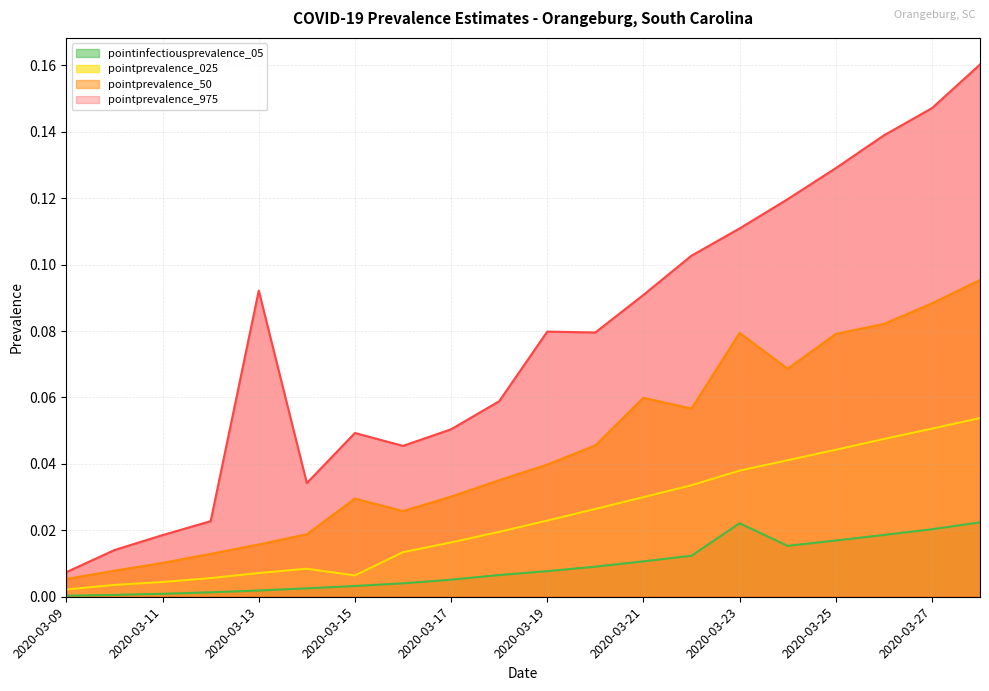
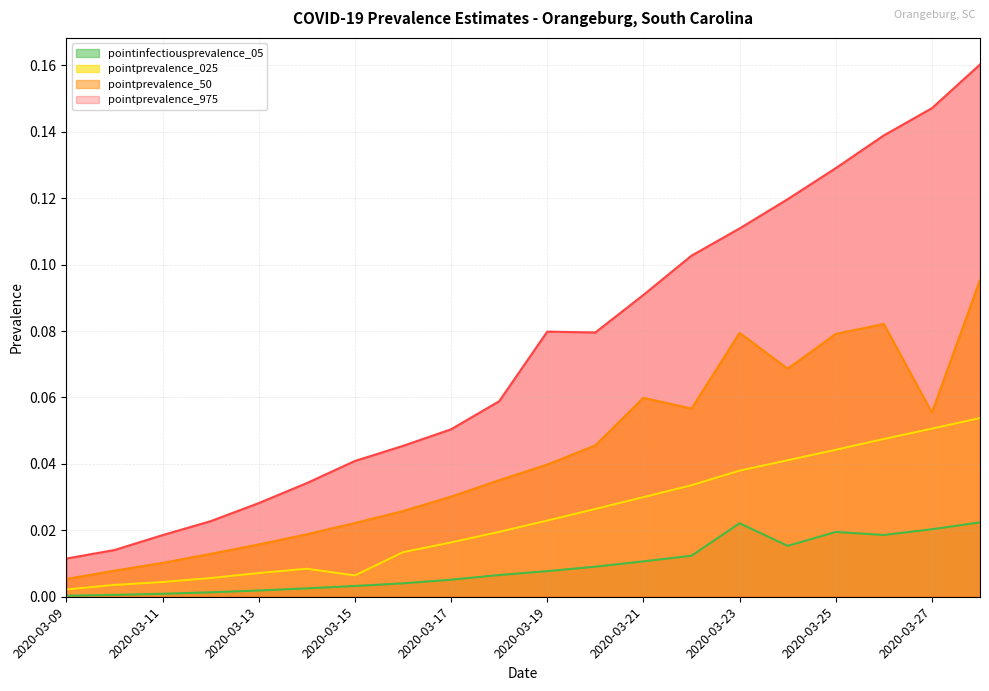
  {
    "pointinfectiousprevalence_05": {
      "2020-03-09": 0.000,
      "2020-03-11": 0.001,
      "2020-03-13": 0.002,
      "2020-03-15": 0.003,
      "2020-03-17": 0.005,
      "2020-03-19": 0.008,
      "2020-03-21": 0.011,
      "2020-03-23": 0.022,
-     "2020-03-25": 0.017,
+     "2020-03-25": 0.020,
      "2020-03-27": 0.020
    },
    "pointprevalence_025": {
      "2020-03-09": 0.002,
      "2020-03-11": 0.004,
      "2020-03-13": 0.007,
      "2020-03-15": 0.006,
      "2020-03-17": 0.016,
      "2020-03-19": 0.023,
      "2020-03-21": 0.030,
      "2020-03-23": 0.038,
      "2020-03-25": 0.044,
      "2020-03-27": 0.051
    },
    "pointprevalence_50": {
      "2020-03-09": 0.005,
      "2020-03-11": 0.010,
      "2020-03-13": 0.016,
-     "2020-03-15": 0.030,
+     "2020-03-15": 0.022,
      "2020-03-17": 0.030,
      "2020-03-19": 0.040,
      "2020-03-21": 0.060,
      "2020-03-23": 0.079,
      "2020-03-25": 0.079,
-     "2020-03-27": 0.088
+     "2020-03-27": 0.055
    },
    "pointprevalence_975": {
-     "2020-03-09": 0.007,
+     "2020-03-09": 0.012,
      "2020-03-11": 0.019,
-     "2020-03-13": 0.092,
-     "2020-03-15": 0.049,
+     "2020-03-13": 0.028,
+     "2020-03-15": 0.041,
      "2020-03-17": 0.050,
      "2020-03-19": 0.080,
      "2020-03-21": 0.091,
      "2020-03-23": 0.111,
      "2020-03-25": 0.129,
      "2020-03-27": 0.147
    }
  }
